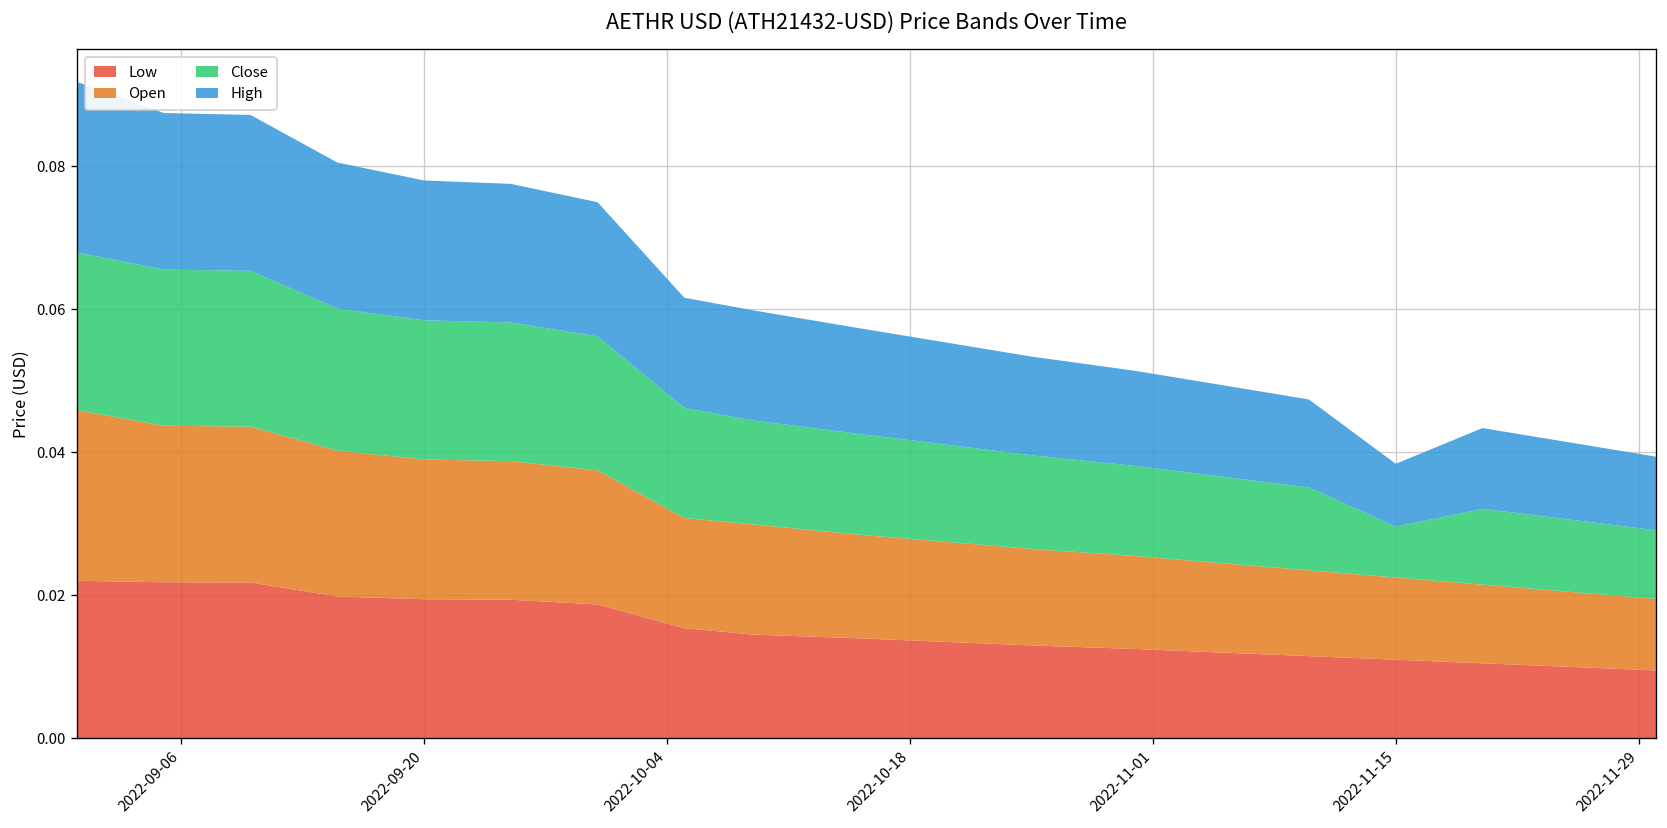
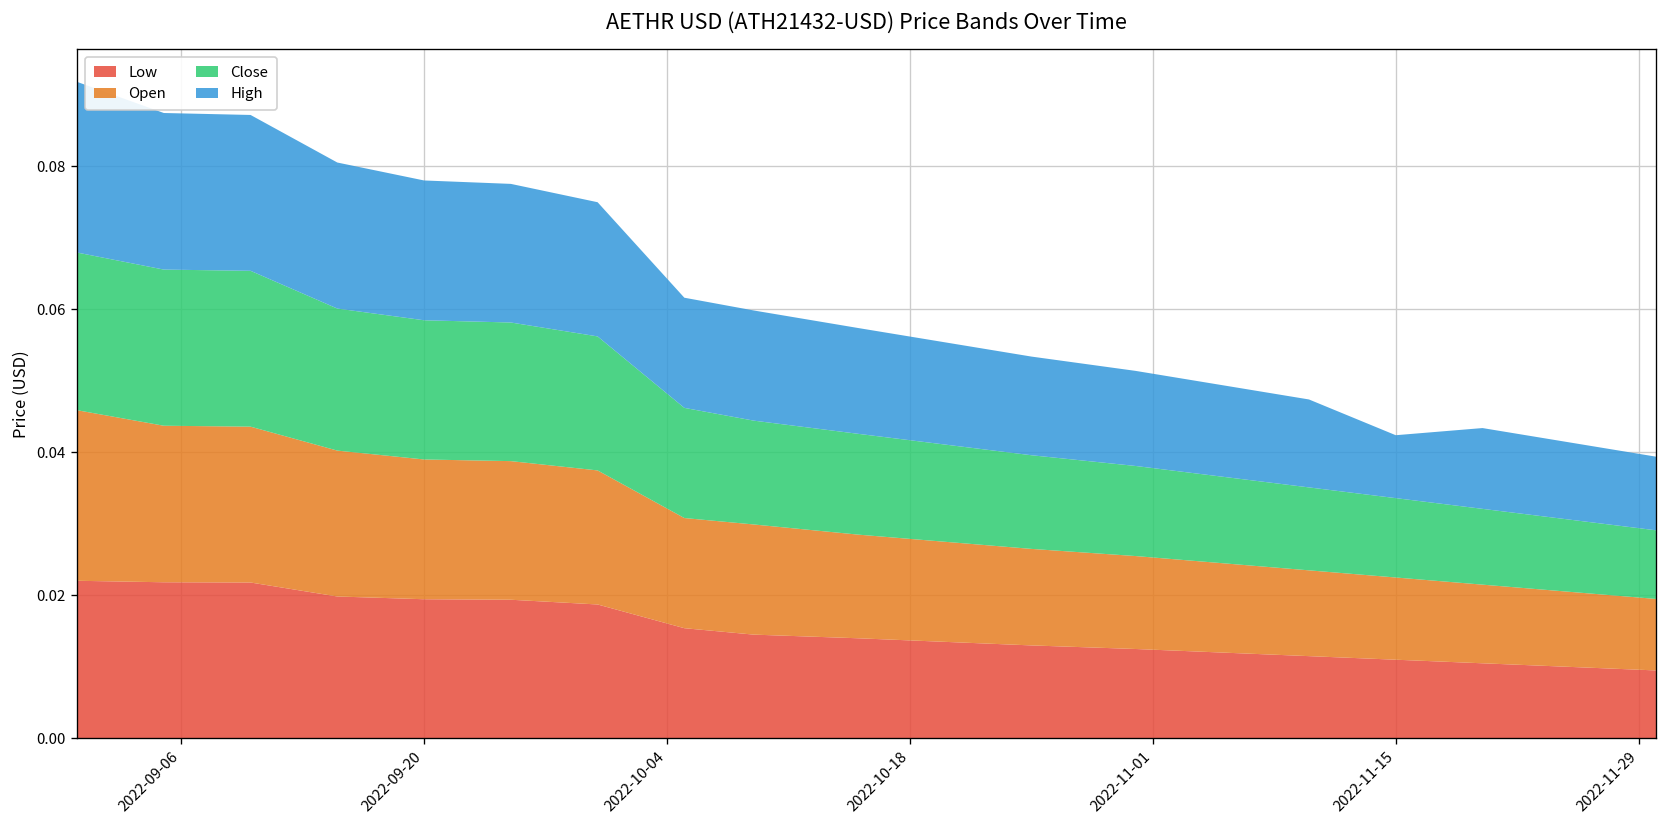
  {
    "Close": {
      "2022-09-20": 0.019,
-     "2022-11-15": 0.007
+     "2022-11-15": 0.011
    },
    "High": {
      "2022-09-20": 0.020,
      "2022-11-15": 0.009
    }
  }
